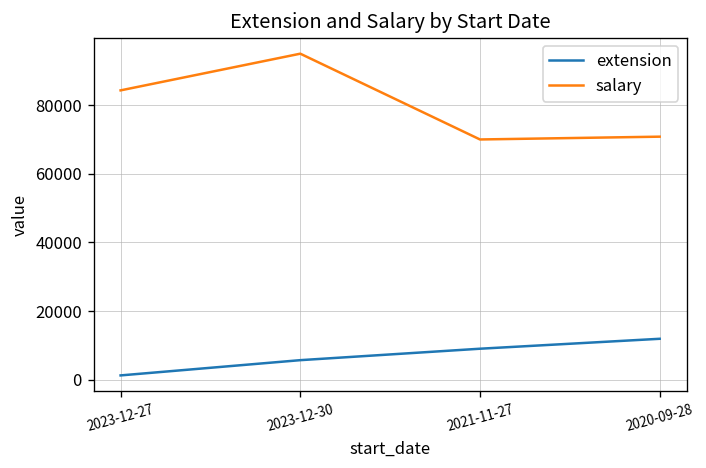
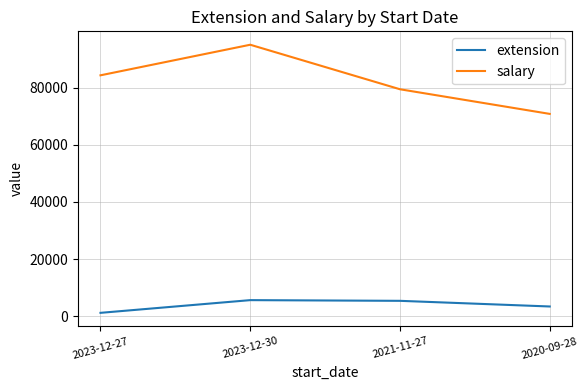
  {
    "extension": {
      "2023-12-27": 1000,
      "2023-12-30": 6000,
-     "2021-11-27": 9000,
-     "2020-09-28": 12000
+     "2021-11-27": 5000,
+     "2020-09-28": 3000
    },
    "salary": {
      "2023-12-27": 84000,
      "2023-12-30": 95000,
-     "2021-11-27": 70000,
+     "2021-11-27": 79000,
      "2020-09-28": 71000
    }
  }
